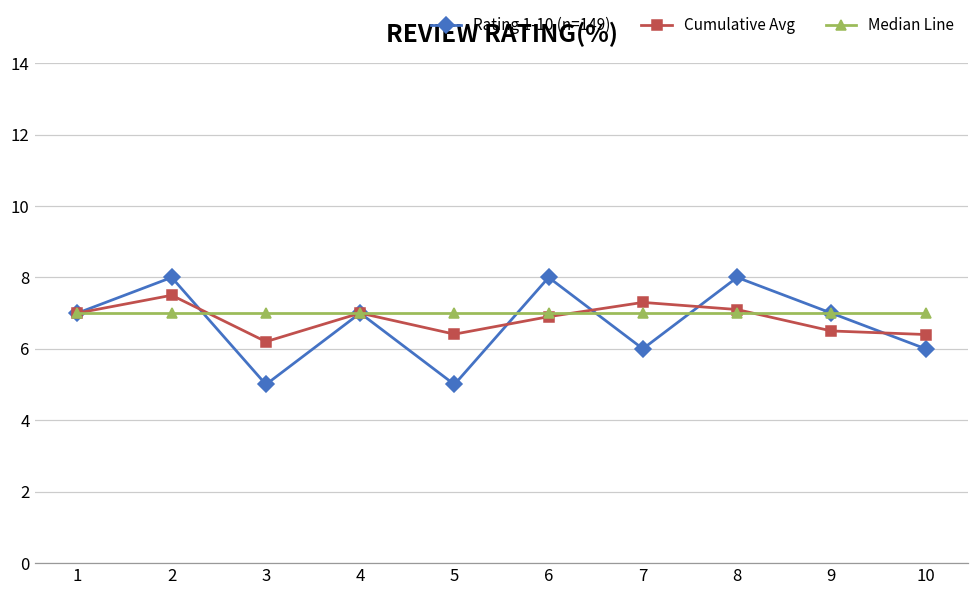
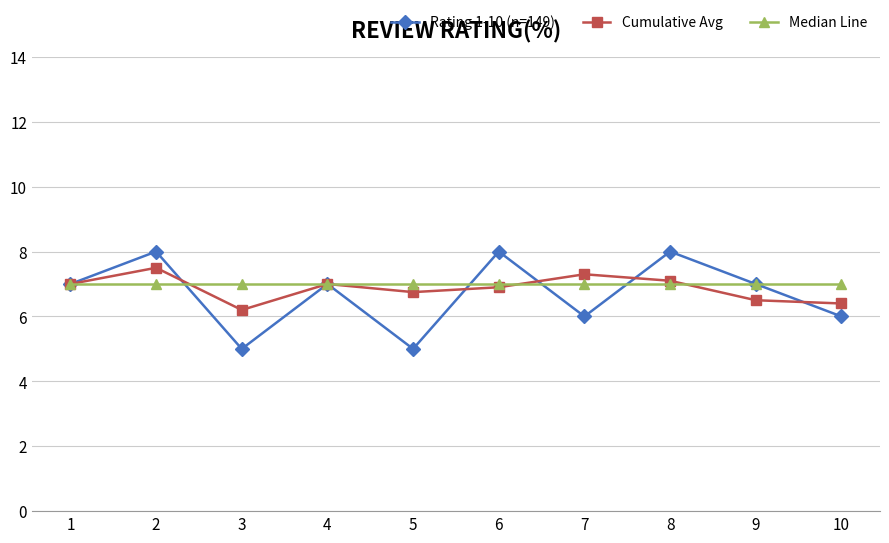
  {
    "Rating 1-10 (n=149)": {
      "2": 8.0,
      "3": 5.0,
      "5": 5.0,
      "6": 8.0,
      "7": 6.0,
      "8": 8.0,
      "10": 6.0
    },
    "Cumulative Avg": {
      "2": 7.5,
      "3": 6.2,
-     "5": 6.4,
+     "5": 6.8,
      "6": 6.9,
      "7": 7.3,
      "8": 7.1,
      "9": 6.5,
      "10": 6.4
    },
    "Median Line": {
      "2": 7.0,
      "3": 7.0,
      "5": 7.0,
      "6": 7.0,
      "7": 7.0,
      "8": 7.0,
      "10": 7.0
    }
  }
